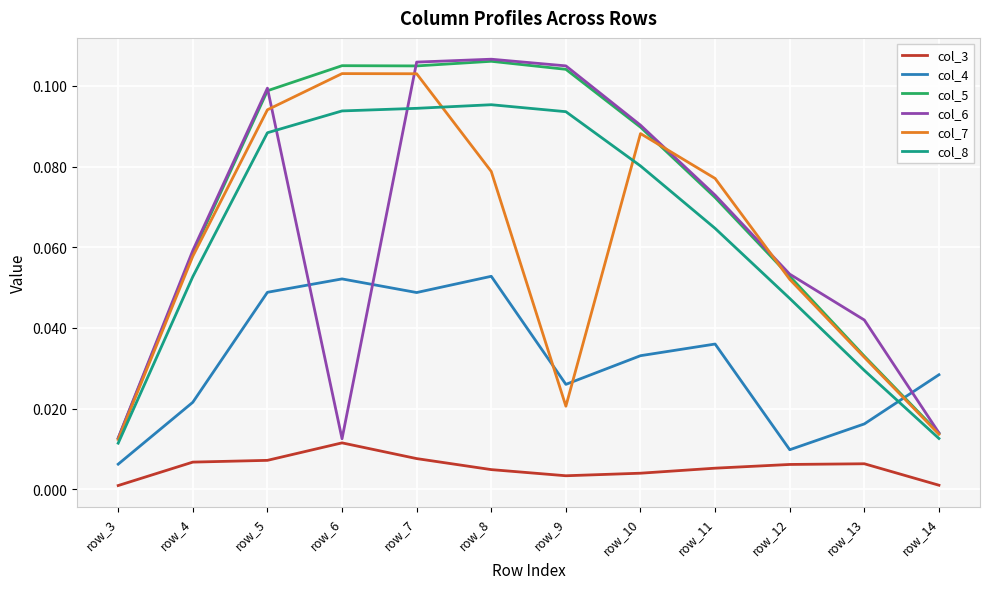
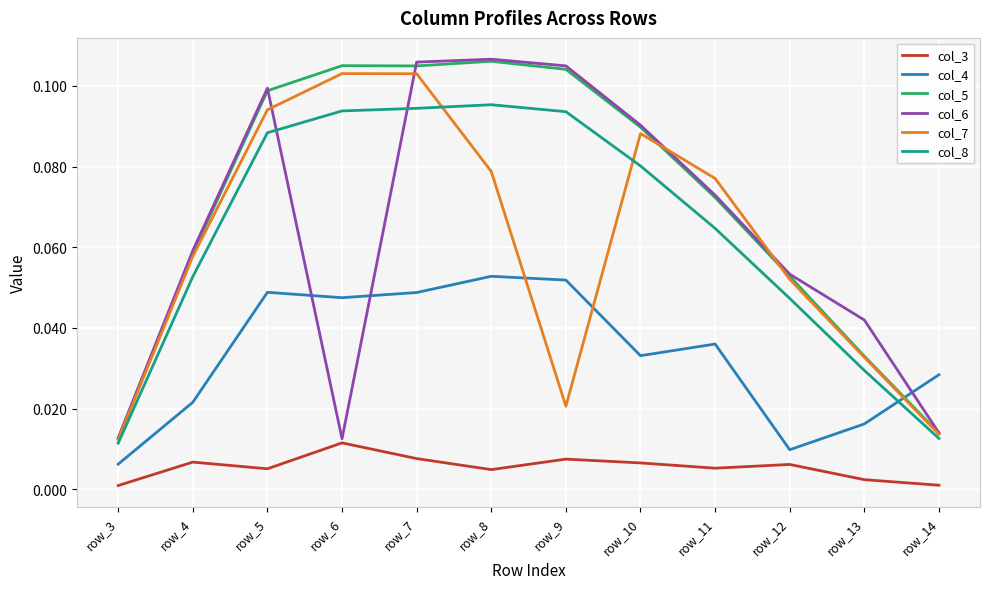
  {
    "col_3": {
      "row_3": 0.001,
      "row_4": 0.007,
-     "row_5": 0.007,
+     "row_5": 0.005,
      "row_6": 0.011,
      "row_7": 0.008,
      "row_8": 0.005,
-     "row_9": 0.003,
-     "row_10": 0.004,
+     "row_9": 0.007,
+     "row_10": 0.007,
      "row_11": 0.005,
      "row_12": 0.006,
-     "row_13": 0.006,
+     "row_13": 0.002,
      "row_14": 0.001
    },
    "col_4": {
      "row_3": 0.006,
      "row_4": 0.022,
      "row_5": 0.049,
-     "row_6": 0.052,
+     "row_6": 0.047,
      "row_7": 0.049,
      "row_8": 0.053,
-     "row_9": 0.026,
+     "row_9": 0.052,
      "row_10": 0.033,
      "row_11": 0.036,
      "row_12": 0.010,
      "row_13": 0.016,
      "row_14": 0.028
    },
    "col_6": {
      "row_4": 0.059,
      "row_6": 0.013,
      "row_7": 0.106,
      "row_9": 0.105,
      "row_13": 0.042
    },
    "col_7": {
      "row_4": 0.058,
      "row_5": 0.094,
      "row_6": 0.103,
      "row_7": 0.103,
      "row_8": 0.079,
      "row_9": 0.021,
      "row_10": 0.088,
      "row_11": 0.077,
      "row_12": 0.052
    }
  }
